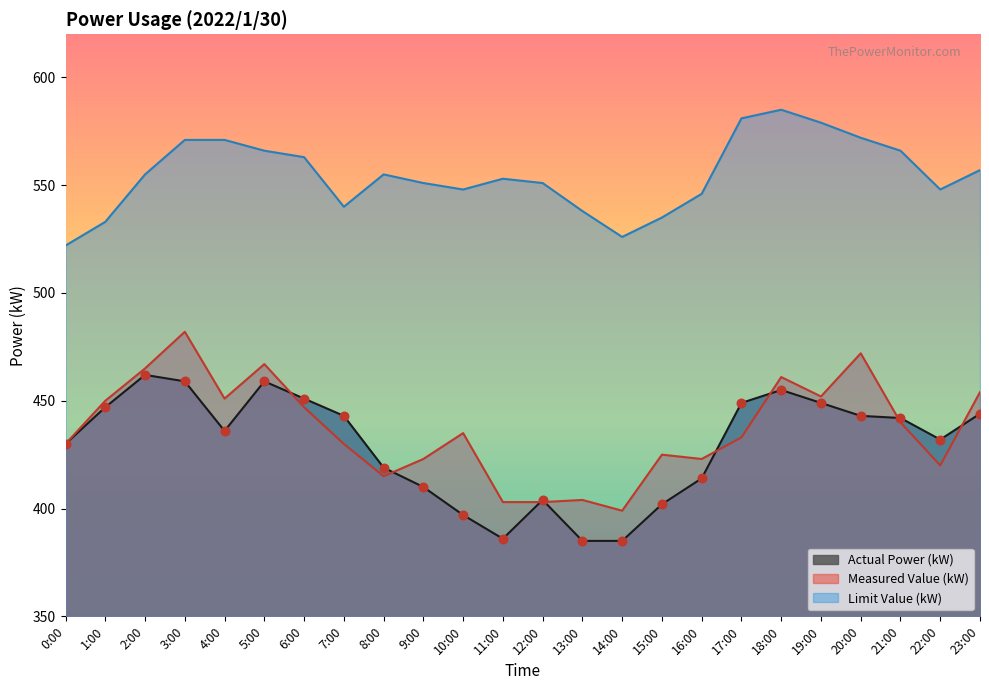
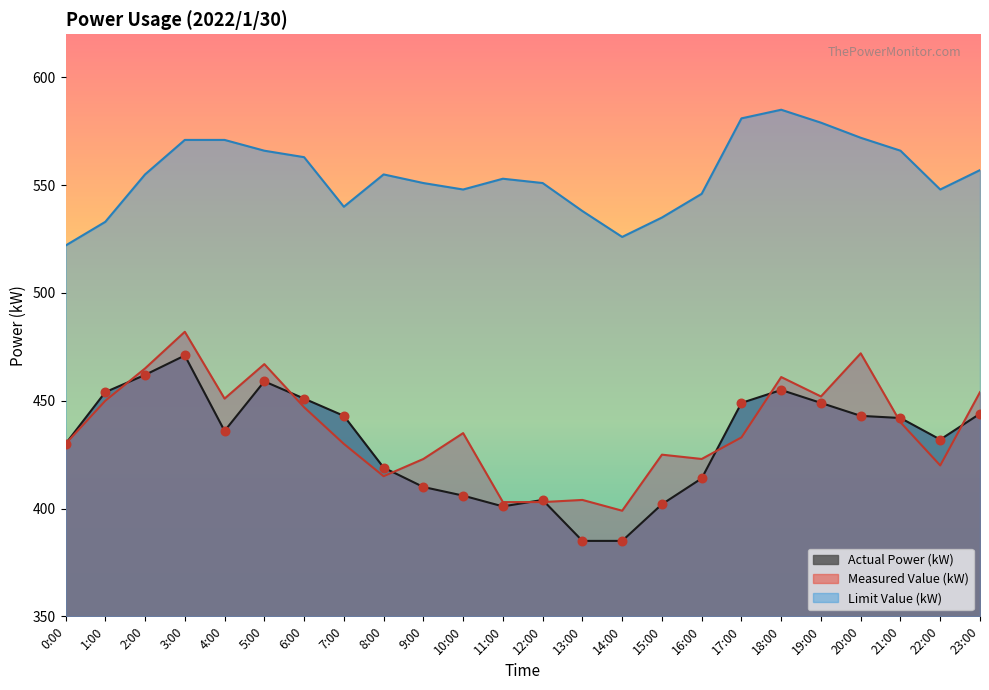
  {
    "Actual Power (kW)": {
-     "1:00": 447,
+     "1:00": 454,
      "2:00": 462,
-     "3:00": 459,
+     "3:00": 471,
      "4:00": 436,
      "5:00": 459,
      "6:00": 451,
      "7:00": 443,
      "8:00": 419,
      "9:00": 410,
-     "10:00": 397,
-     "11:00": 386,
+     "10:00": 406,
+     "11:00": 401,
      "13:00": 385,
      "14:00": 385,
      "15:00": 402,
      "16:00": 414,
      "17:00": 449,
      "18:00": 455,
      "19:00": 449,
      "20:00": 443,
      "21:00": 442,
      "22:00": 432,
      "23:00": 444
    },
    "Measured Value (kW)": {
      "1:00": 450,
      "2:00": 465,
      "3:00": 482,
      "4:00": 451,
      "5:00": 467,
      "6:00": 447,
      "7:00": 430,
      "8:00": 415,
      "9:00": 423,
      "10:00": 435,
      "11:00": 403,
      "13:00": 404,
      "14:00": 399,
      "15:00": 425,
      "16:00": 423,
      "17:00": 433,
      "18:00": 461,
      "19:00": 452,
      "20:00": 472,
      "21:00": 440,
      "22:00": 420,
      "23:00": 454
    },
    "Limit Value (kW)": {
      "0:00": 522,
      "1:00": 533,
      "2:00": 555,
      "3:00": 571,
      "4:00": 571,
      "5:00": 566,
      "6:00": 563,
      "7:00": 540,
      "8:00": 555,
      "9:00": 551,
      "10:00": 548,
      "11:00": 553,
      "12:00": 551,
      "13:00": 538,
      "14:00": 526,
      "15:00": 535,
      "16:00": 546,
      "17:00": 581,
      "18:00": 585,
      "19:00": 579,
      "20:00": 572,
      "21:00": 566,
      "22:00": 548,
      "23:00": 557
    }
  }
